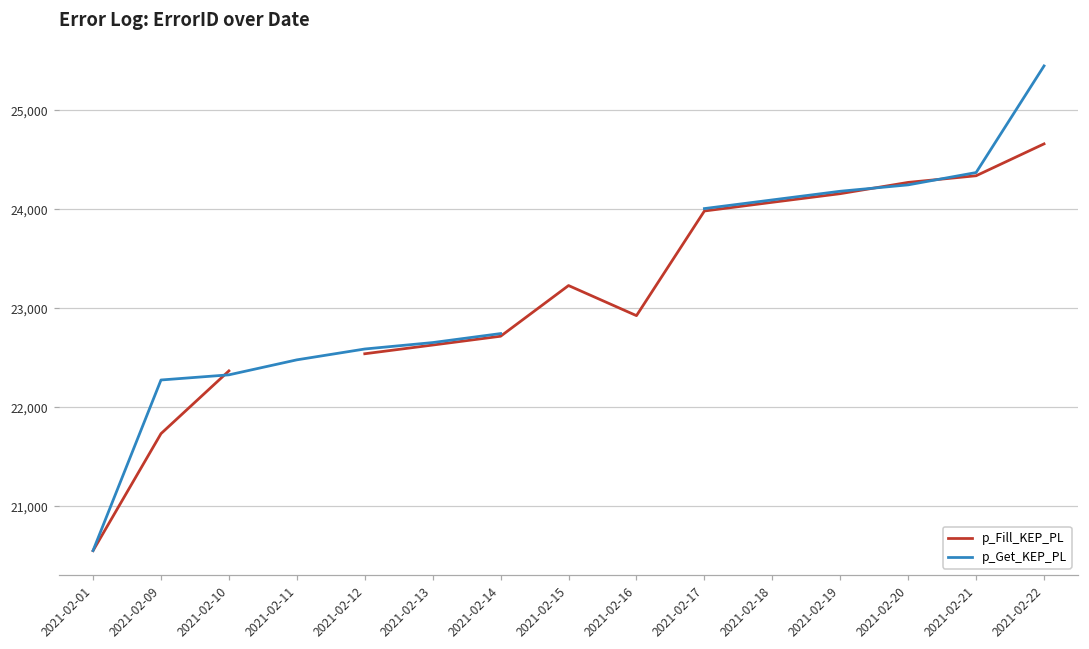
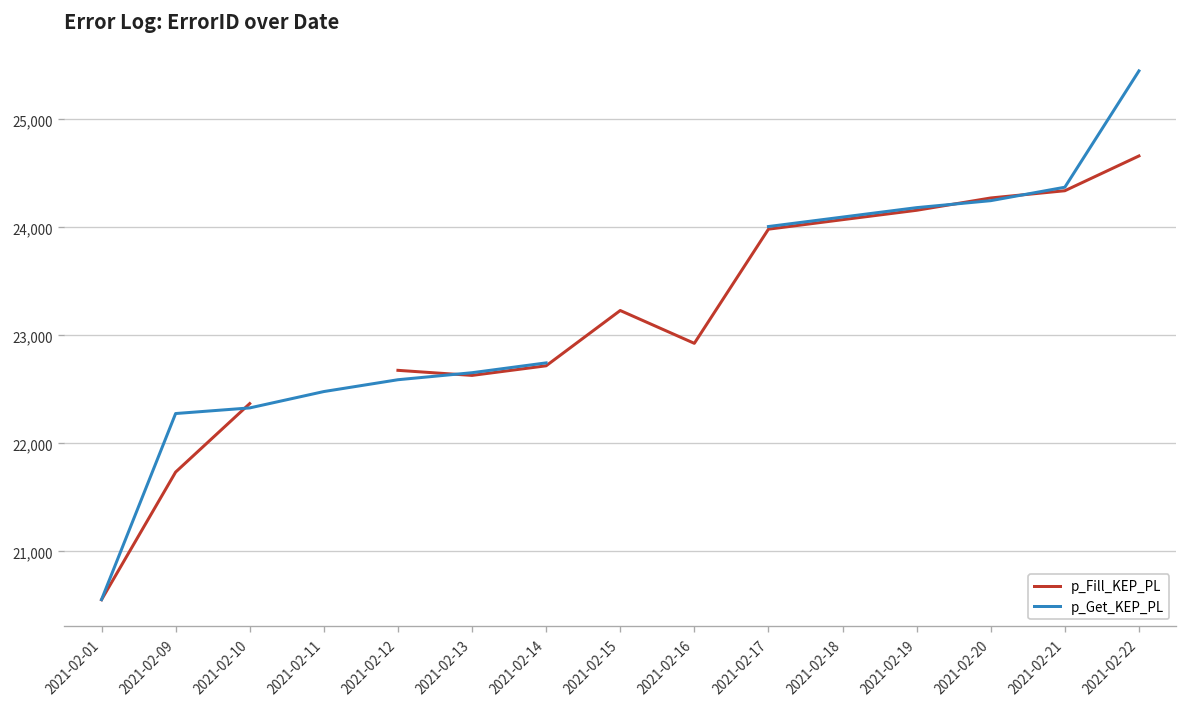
  {
    "p_Fill_KEP_PL": {
      "2021-02-09": "21,700",
      "2021-02-10": "22,400",
-     "2021-02-12": "22,500",
+     "2021-02-12": "22,700",
      "2021-02-15": "23,200",
      "2021-02-16": "22,900",
      "2021-02-21": "24,300",
      "2021-02-22": "24,700"
    },
    "p_Get_KEP_PL": {
      "2021-02-09": "22,300",
      "2021-02-10": "22,300",
      "2021-02-11": "22,500",
      "2021-02-12": "22,600",
      "2021-02-21": "24,400",
      "2021-02-22": "25,400"
    }
  }
